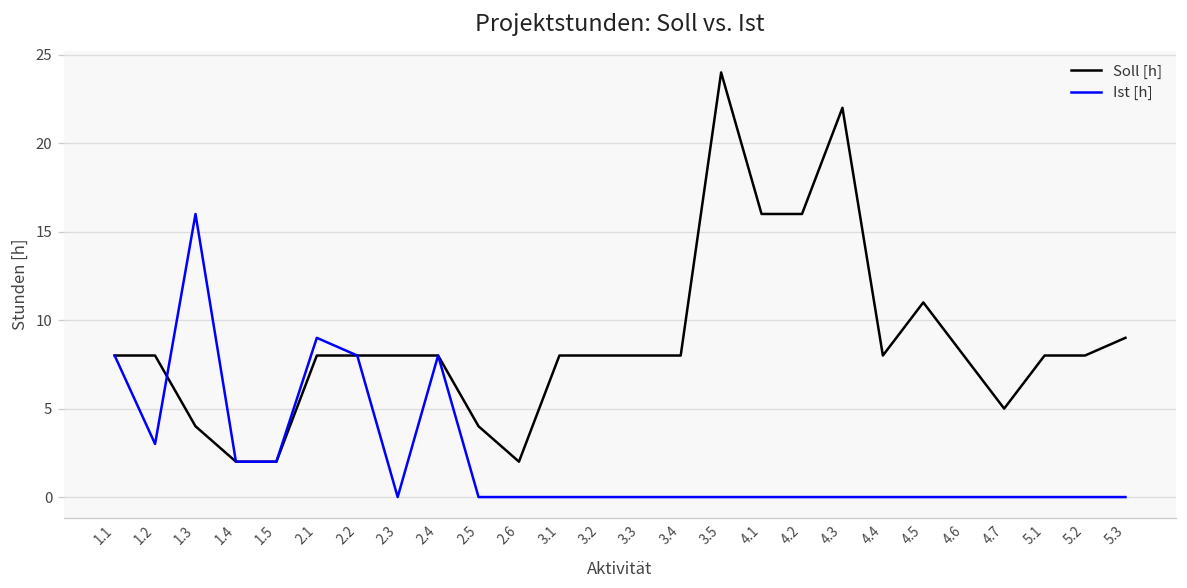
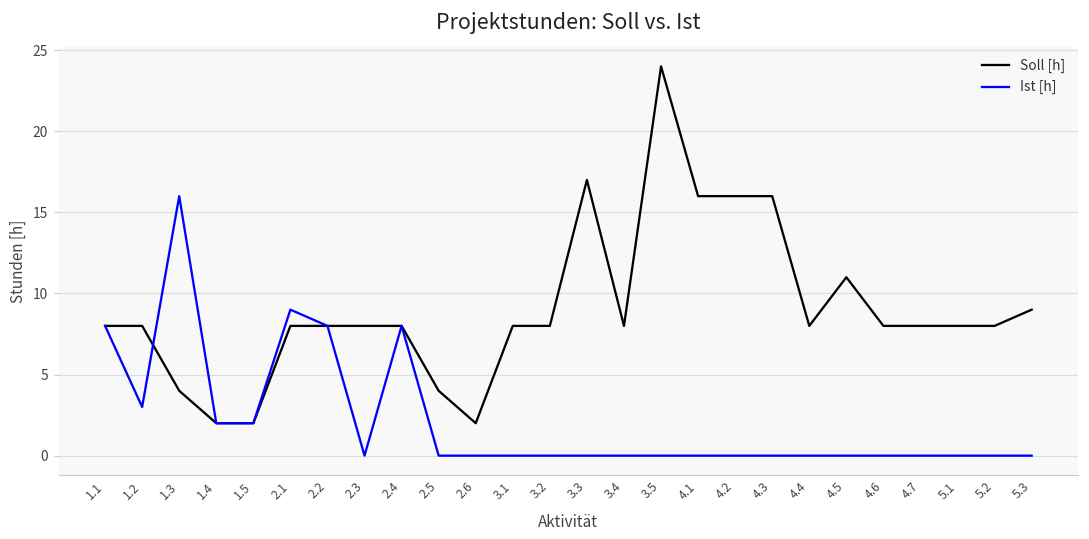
  {
    "Soll [h]": {
      "1.2": 8,
      "1.3": 4,
      "2.1": 8,
      "2.3": 8,
      "2.5": 4,
      "2.6": 2,
      "3.1": 8,
      "3.2": 8,
-     "3.3": 8,
+     "3.3": 17,
      "3.4": 8,
      "3.5": 24,
      "4.1": 16,
      "4.2": 16,
-     "4.3": 22,
+     "4.3": 16,
      "4.4": 8,
      "4.5": 11,
      "4.6": 8,
-     "4.7": 5,
+     "4.7": 8,
      "5.1": 8,
      "5.2": 8,
      "5.3": 9
    },
    "Ist [h]": {
      "1.2": 3,
      "1.3": 16,
      "2.1": 9,
      "2.3": 0,
      "2.5": 0,
      "2.6": 0,
      "3.1": 0,
      "3.2": 0,
      "3.3": 0,
      "3.4": 0,
      "3.5": 0,
      "4.1": 0,
      "4.2": 0,
      "4.3": 0,
      "4.4": 0,
      "4.5": 0,
      "4.6": 0,
      "4.7": 0,
      "5.1": 0,
      "5.2": 0,
      "5.3": 0
    }
  }
